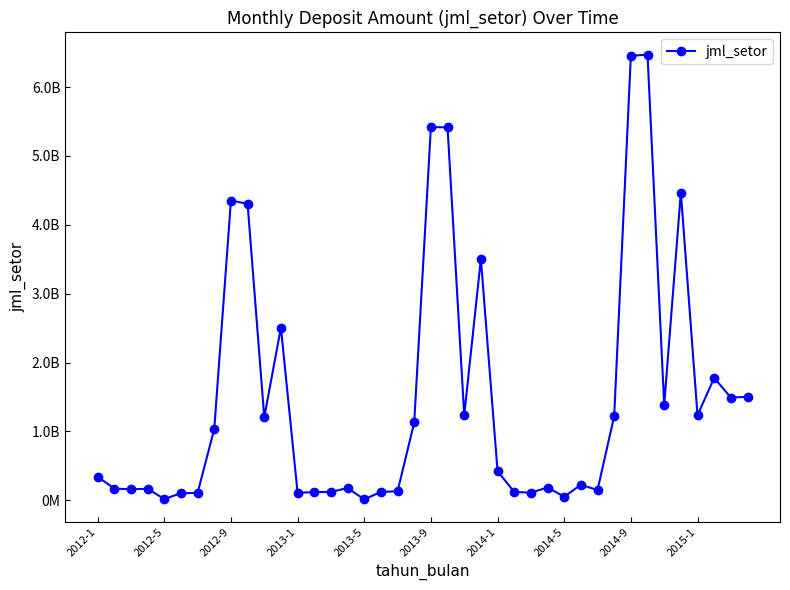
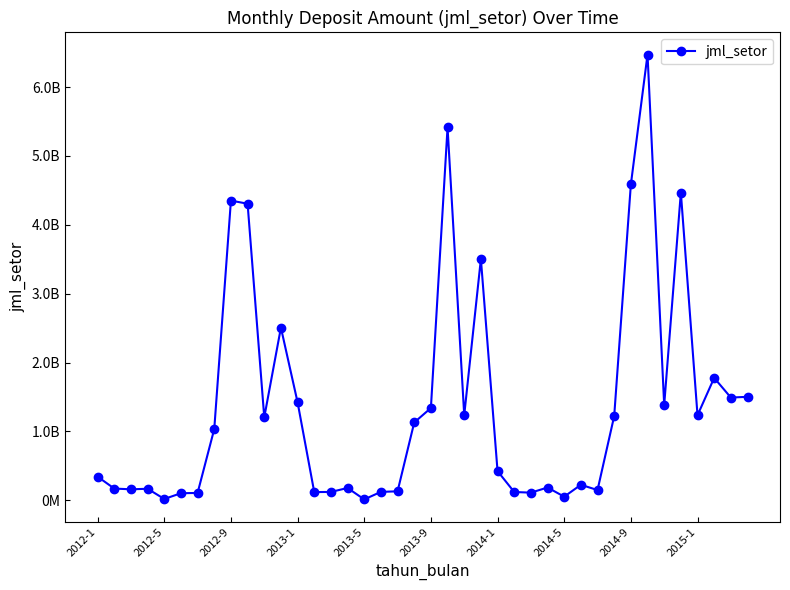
  {
    "2012-1": 300000000,
    "2012-5": 0,
    "2012-9": 4400000000,
-   "2013-1": 100000000,
+   "2013-1": 1400000000,
    "2013-5": 0,
-   "2013-9": 5400000000,
+   "2013-9": 1300000000,
    "2014-1": 400000000,
    "2014-5": 100000000,
-   "2014-9": 6500000000,
+   "2014-9": 4600000000,
    "2015-1": 1200000000
  }
